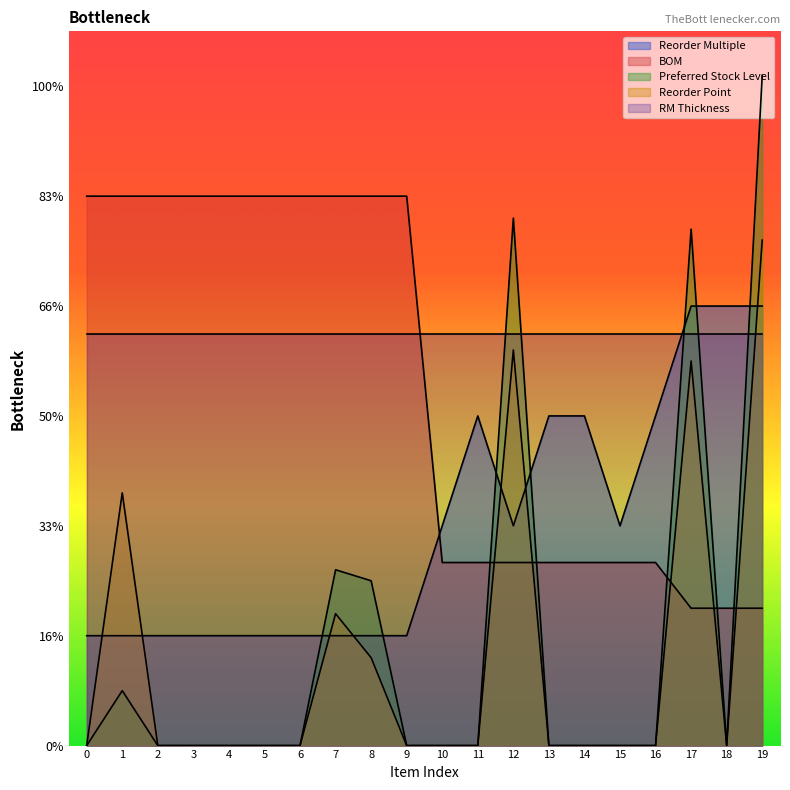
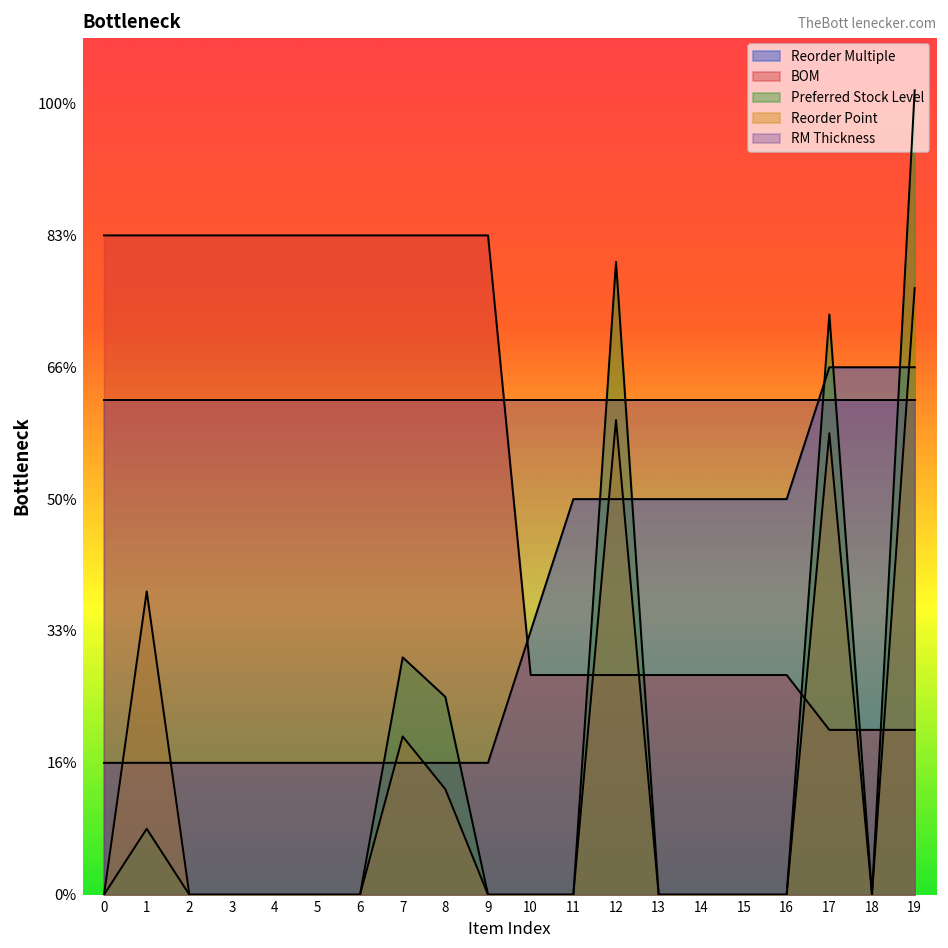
  {
    "Reorder Multiple": {
      "0": "17%",
      "1": "17%",
      "2": "17%",
      "3": "17%",
      "4": "17%",
      "5": "17%",
      "6": "17%",
      "7": "17%",
      "8": "17%",
      "9": "17%",
      "10": "33%",
      "11": "50%",
-     "12": "33%",
+     "12": "50%",
      "13": "50%",
      "14": "50%",
-     "15": "33%",
+     "15": "50%",
      "16": "50%",
      "17": "67%",
      "18": "67%",
      "19": "67%"
    },
    "Preferred Stock Level": {
      "1": "8%",
-     "7": "27%",
+     "7": "30%",
      "8": "25%",
      "12": "80%",
-     "17": "78%"
+     "17": "73%"
    },
    "RM Thickness": {
      "0": "63%",
      "1": "63%",
      "2": "63%",
      "3": "63%",
      "4": "63%",
      "5": "63%",
      "6": "63%",
      "7": "63%",
      "8": "63%",
      "9": "63%",
      "10": "63%",
      "11": "63%",
      "12": "63%",
      "13": "63%",
      "14": "63%",
      "15": "63%",
      "16": "63%",
      "17": "63%",
      "18": "63%",
      "19": "63%"
    }
  }
